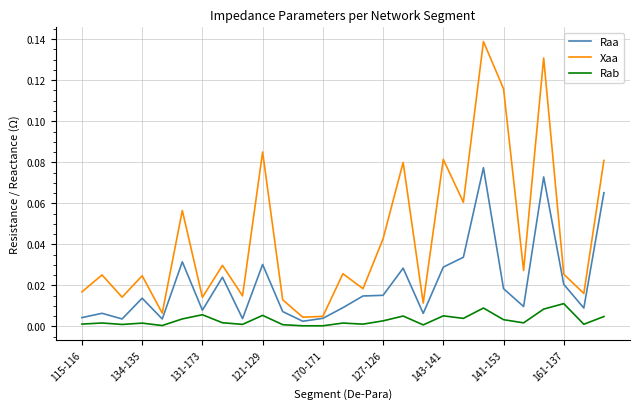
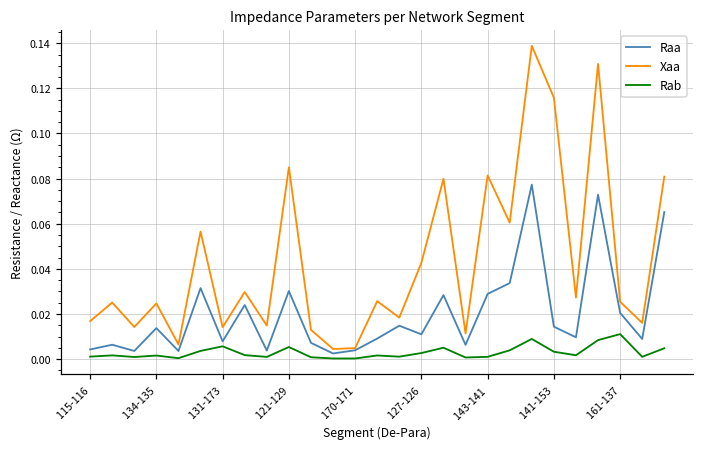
  {
    "Raa": {
      "115-116": 0.004,
      "134-135": 0.014,
      "131-173": 0.008,
      "121-129": 0.030,
-     "127-126": 0.015,
+     "127-126": 0.011,
      "143-141": 0.029,
-     "141-153": 0.018,
+     "141-153": 0.014,
      "161-137": 0.021
    },
    "Xaa": {
      "115-116": 0.017,
      "134-135": 0.025,
      "131-173": 0.014,
      "121-129": 0.085,
      "127-126": 0.043,
      "143-141": 0.081,
      "141-153": 0.116,
      "161-137": 0.025
    },
    "Rab": {
      "115-116": 0.001,
      "134-135": 0.002,
      "131-173": 0.006,
      "121-129": 0.005,
      "170-171": 0.000,
      "127-126": 0.003,
-     "143-141": 0.005,
+     "143-141": 0.001,
      "141-153": 0.003,
      "161-137": 0.011
    }
  }
